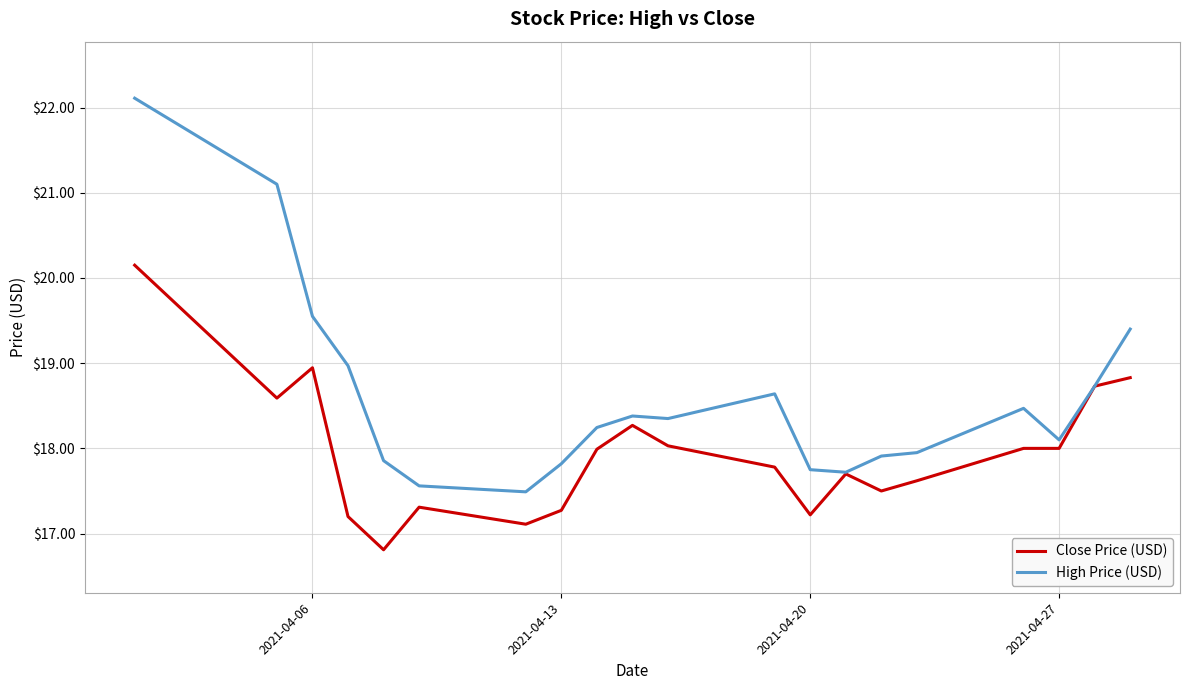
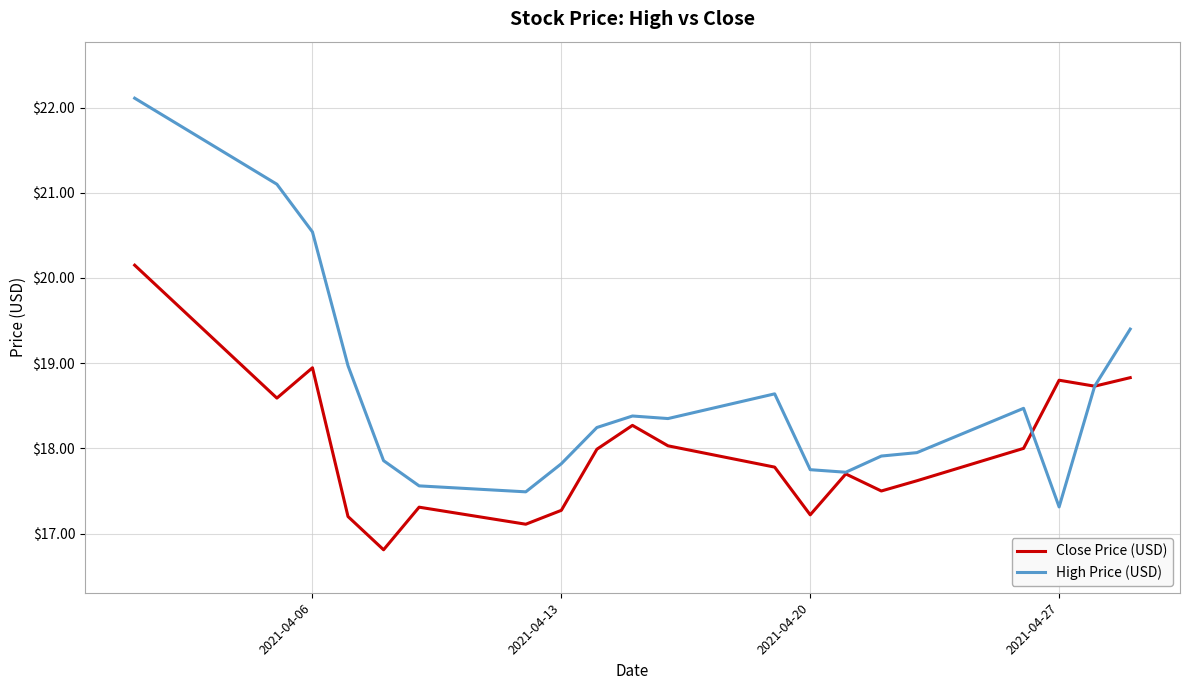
  {
    "Close Price (USD)": {
      "2021-04-06": "$18.9",
      "2021-04-13": "$17.3",
      "2021-04-20": "$17.2",
-     "2021-04-27": "$18.0"
+     "2021-04-27": "$18.8"
    },
    "High Price (USD)": {
-     "2021-04-06": "$19.5",
+     "2021-04-06": "$20.5",
      "2021-04-13": "$17.8",
      "2021-04-20": "$17.8",
-     "2021-04-27": "$18.1"
+     "2021-04-27": "$17.3"
    }
  }
